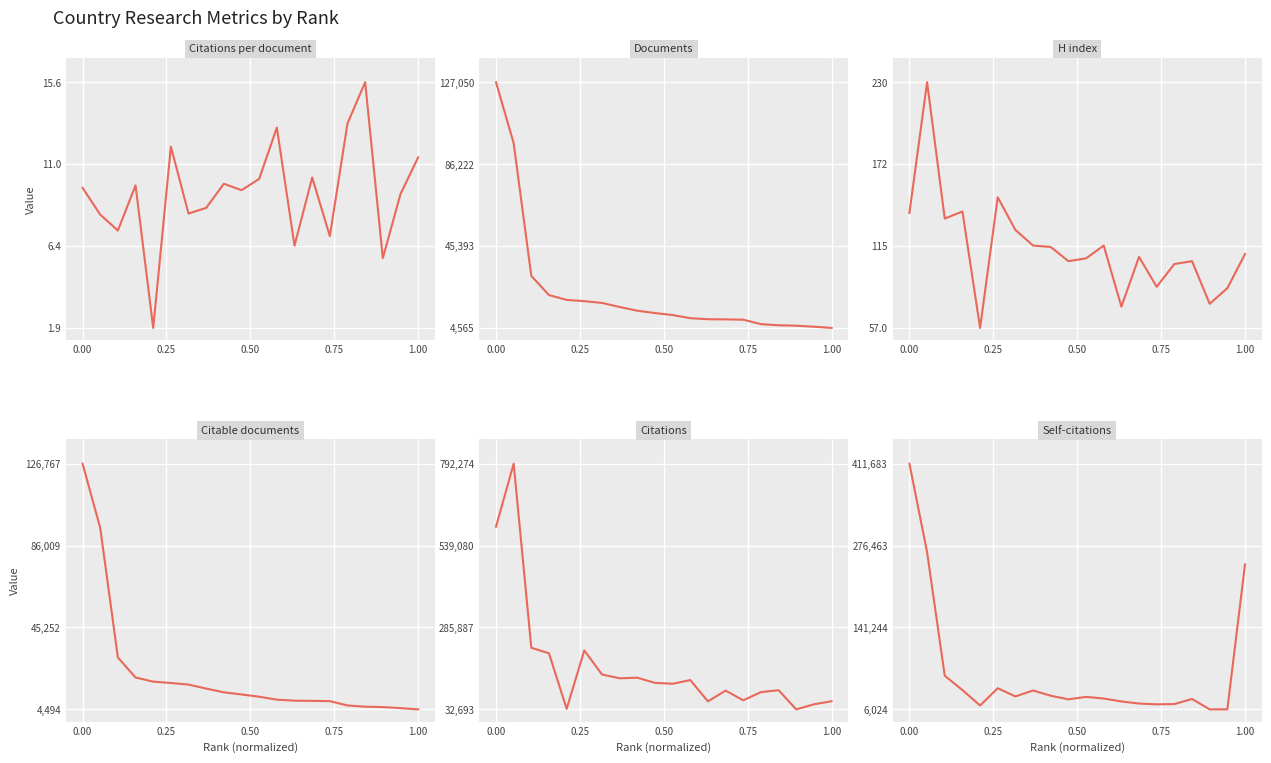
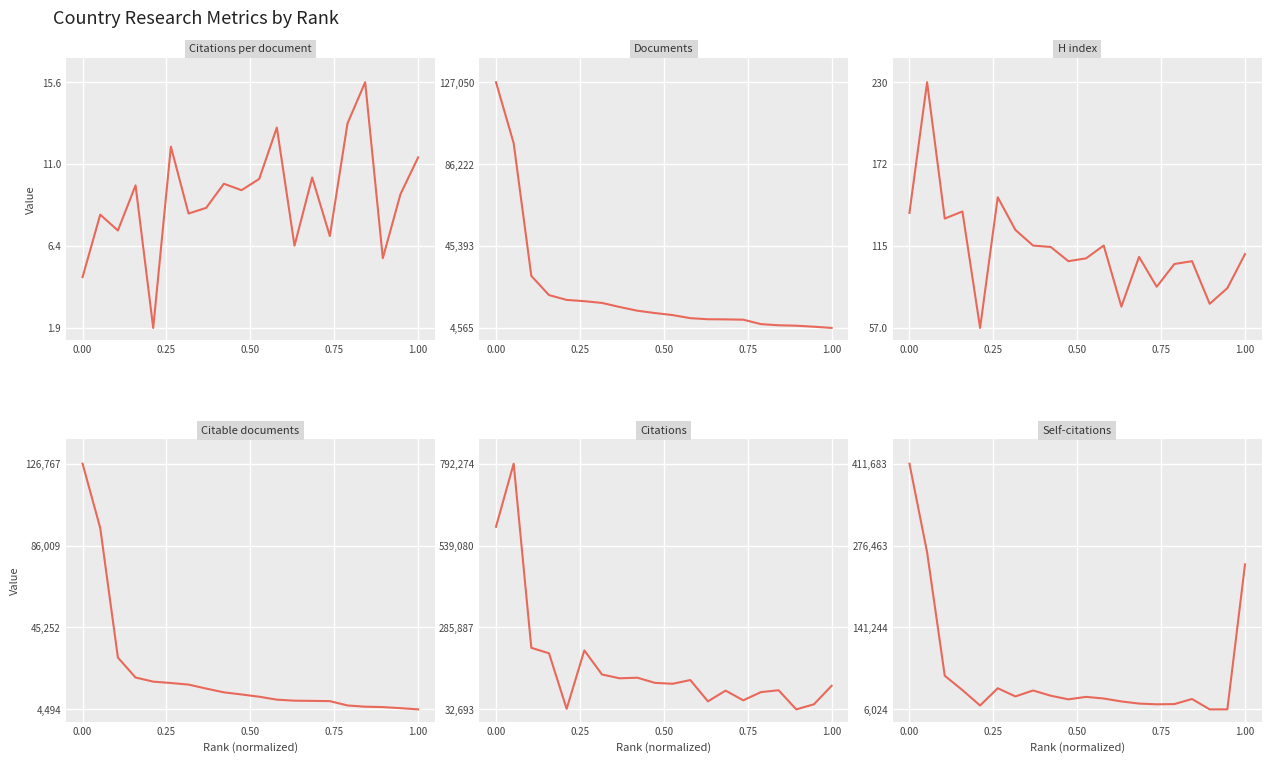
  {
    "Citations per document": {
-     "0.00": "9.7",
+     "0.00": "4.7",
      "1.00": "11.4"
    },
    "Documents": {
      "0.00": "127,000",
      "1.00": "5,000"
    },
    "H index": {
      "0.00": "138",
      "1.00": "109"
    },
    "Citable documents": {
      "0.00": "127,000",
      "1.00": "4,000"
    },
    "Citations": {
      "0.00": "600,000",
-     "1.00": "60,000"
+     "1.00": "110,000"
    },
    "Self-citations": {
      "0.00": "410,000",
      "1.00": "250,000"
    }
  }
